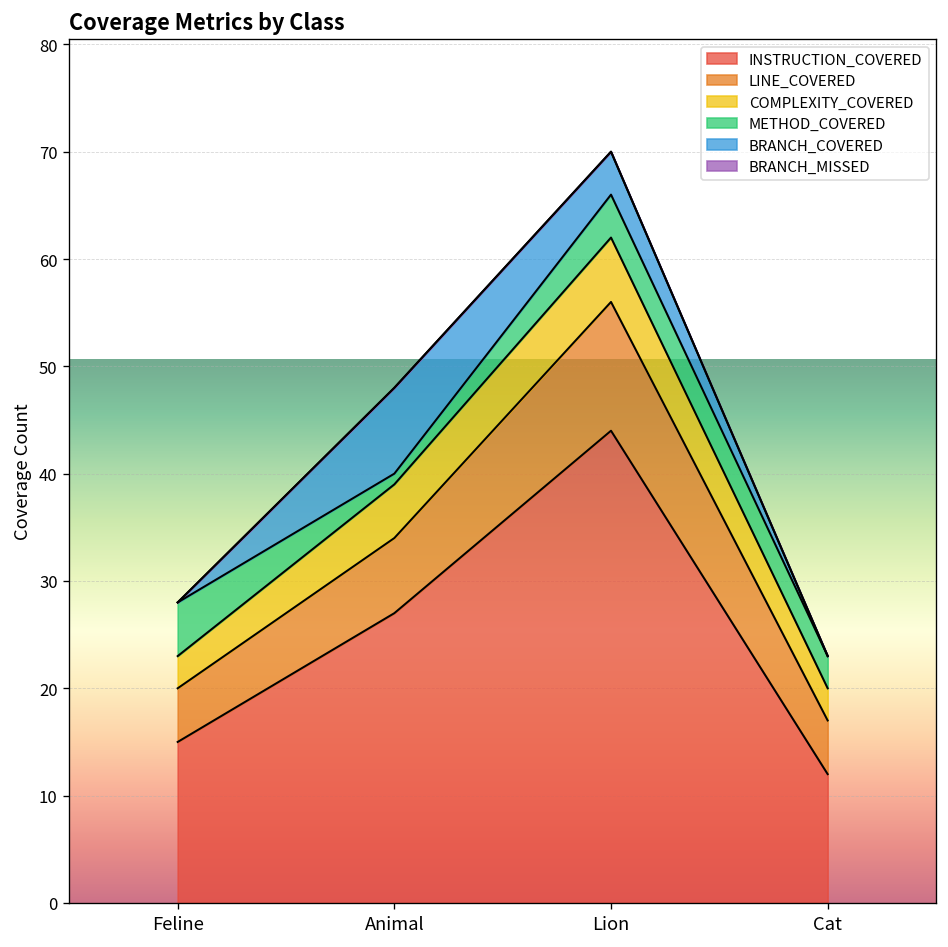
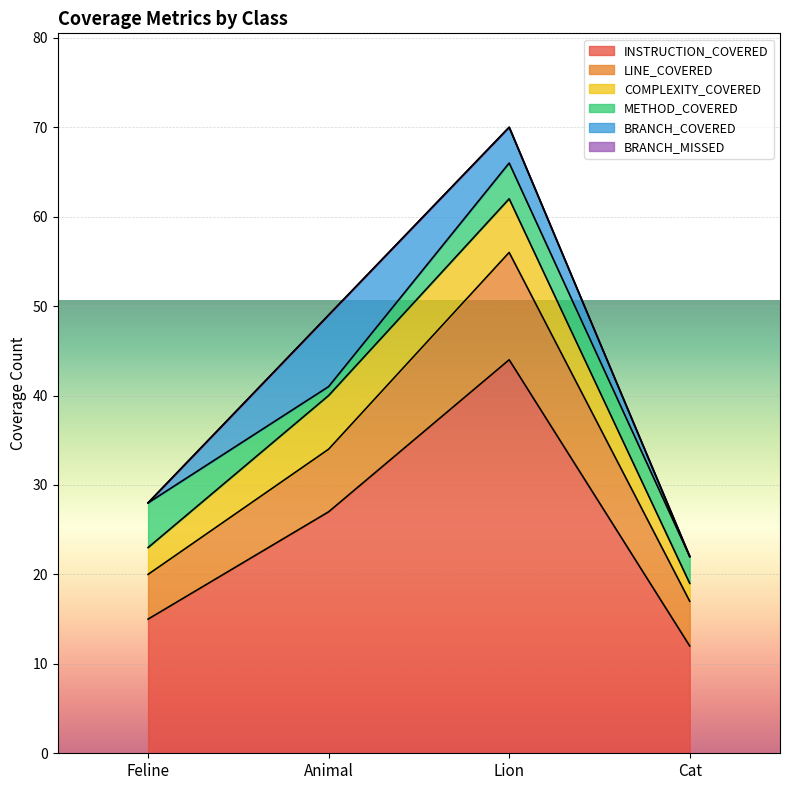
  {
    "COMPLEXITY_COVERED": {
      "Feline": 3,
-     "Animal": 5,
+     "Animal": 6,
      "Lion": 6,
-     "Cat": 3
+     "Cat": 2
    },
    "METHOD_COVERED": {
      "Animal": 1,
      "Lion": 4
    }
  }
